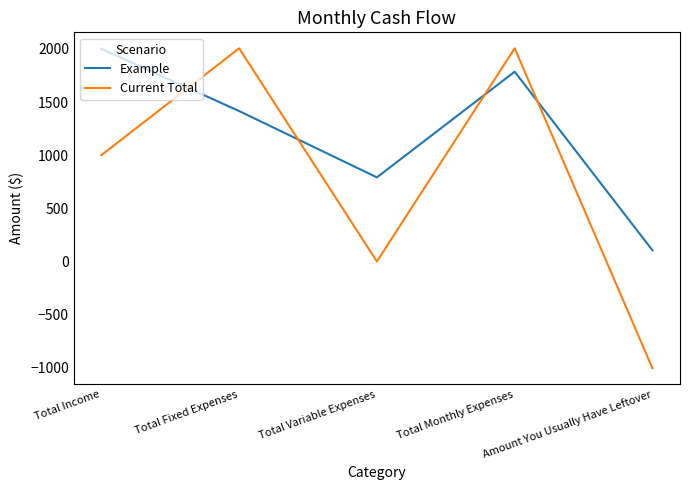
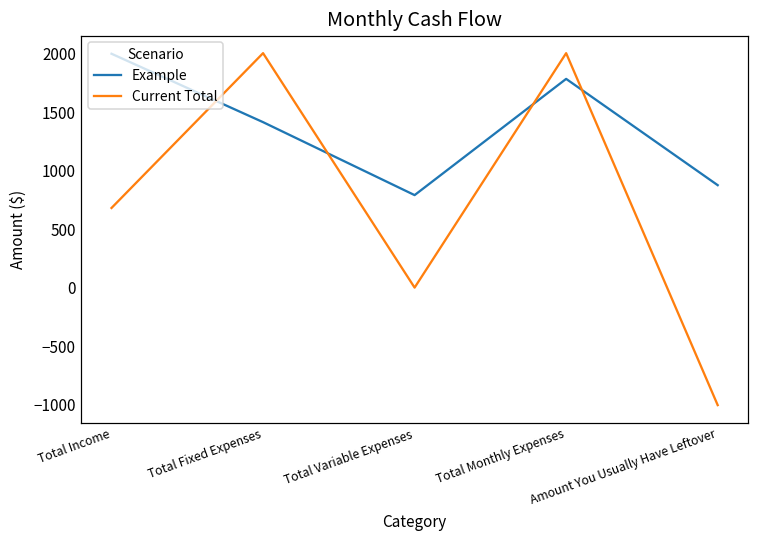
  {
    "Example": {
      "Total Fixed Expenses": 1420,
      "Total Variable Expenses": 790,
      "Total Monthly Expenses": 1790,
-     "Amount You Usually Have Leftover": 110
+     "Amount You Usually Have Leftover": 880
    },
    "Current Total": {
-     "Total Income": 1000,
+     "Total Income": 680,
      "Total Fixed Expenses": 2010,
      "Total Variable Expenses": 0,
      "Total Monthly Expenses": 2010,
      "Amount You Usually Have Leftover": -1010
    }
  }
